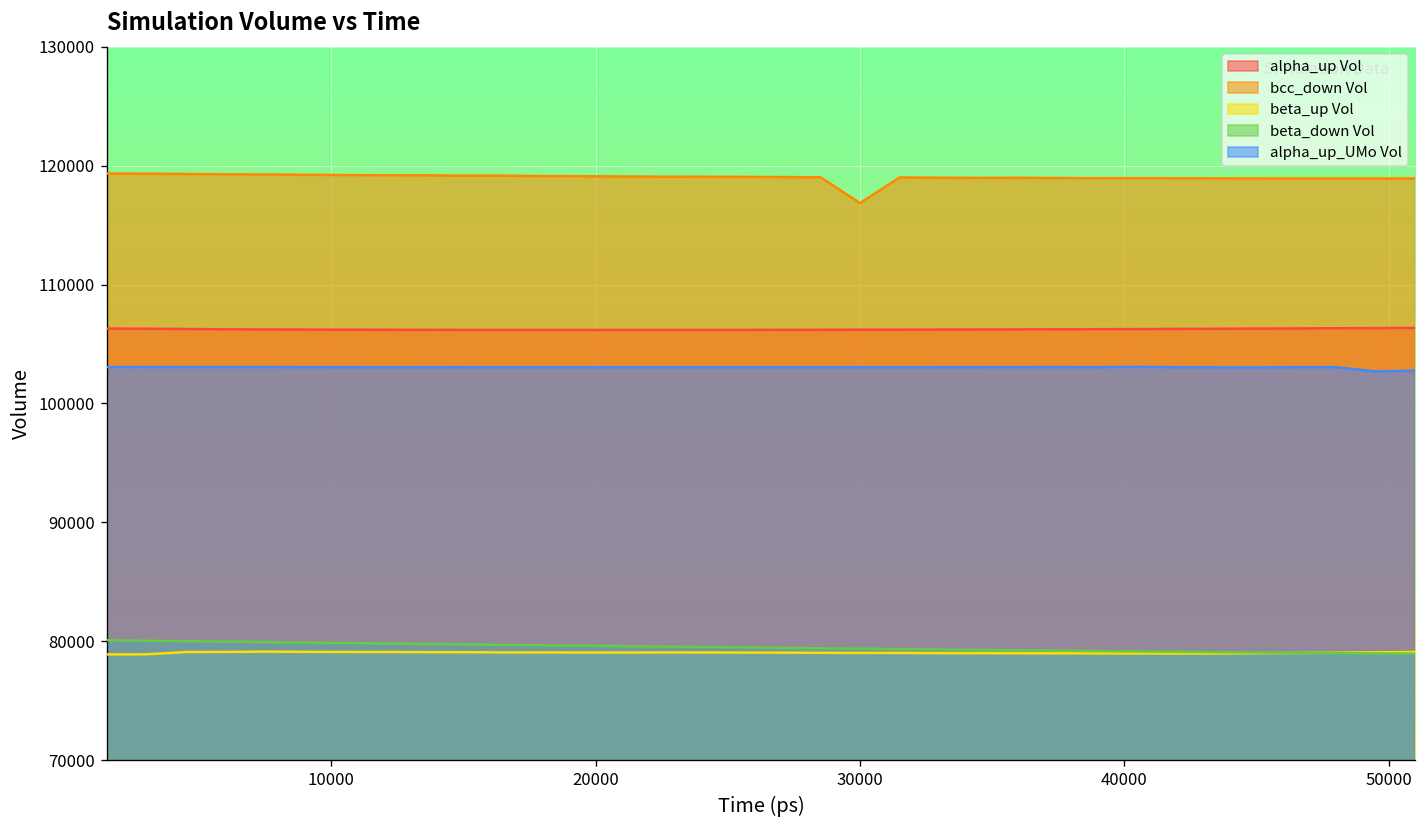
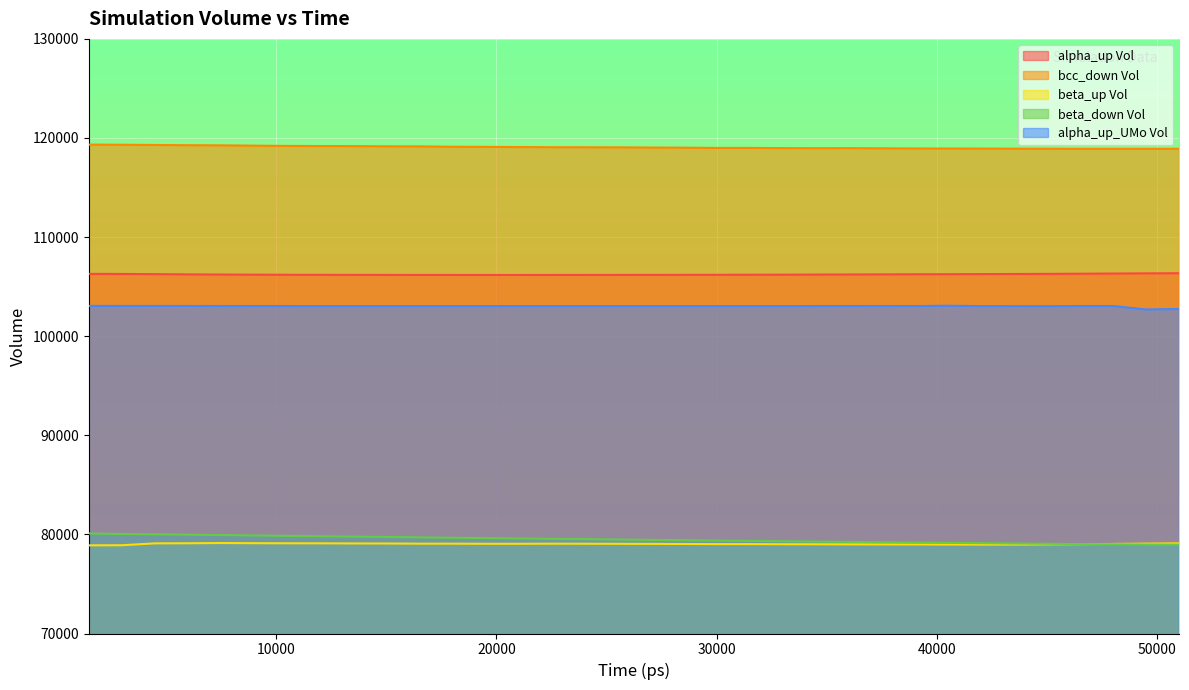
  {
    "alpha_up Vol": {
      "30000": 106000
    },
    "bcc_down Vol": {
-     "30000": 117000
+     "30000": 119000
    },
    "beta_up Vol": {
      "30000": 79000
    },
    "beta_down Vol": {
      "30000": 79000
    },
    "alpha_up_UMo Vol": {
      "30000": 103000
    }
  }
